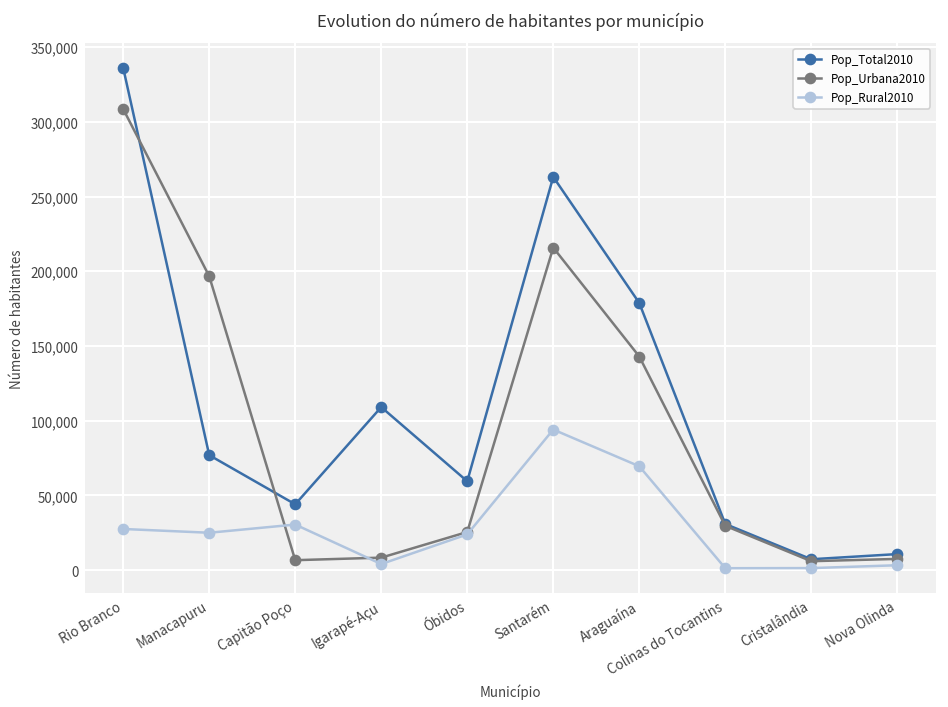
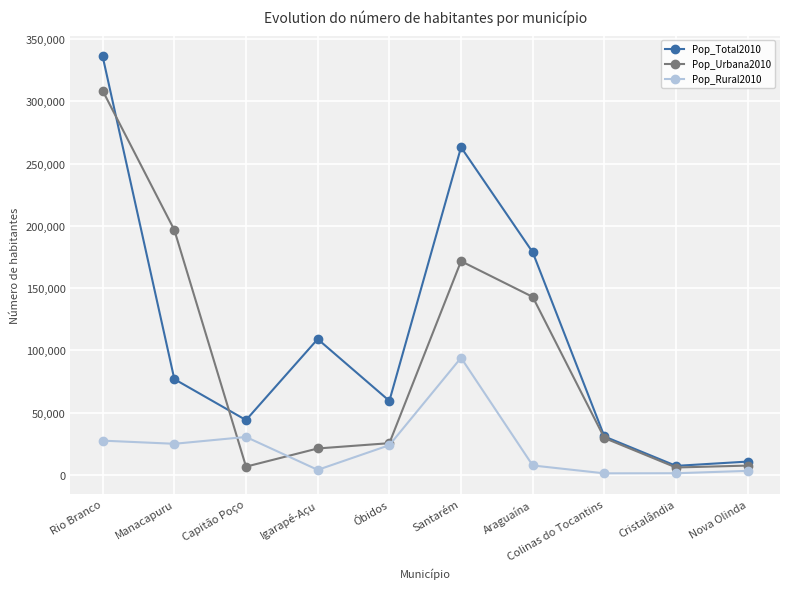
  {
    "Pop_Total2010": {
      "Rio Branco": "336,000",
      "Manacapuru": "77,000",
      "Capitão Poço": "44,000",
      "Igarapé-Açu": "109,000",
      "Óbidos": "59,000",
      "Santarém": "263,000",
      "Araguaína": "179,000",
      "Nova Olinda": "11,000"
    },
    "Pop_Urbana2010": {
      "Rio Branco": "309,000",
      "Manacapuru": "197,000",
      "Capitão Poço": "7,000",
-     "Igarapé-Açu": "8,000",
-     "Santarém": "216,000",
+     "Igarapé-Açu": "21,000",
+     "Santarém": "172,000",
      "Araguaína": "143,000",
      "Nova Olinda": "7,000"
    },
    "Pop_Rural2010": {
      "Rio Branco": "27,000",
      "Manacapuru": "25,000",
      "Capitão Poço": "30,000",
      "Igarapé-Açu": "4,000",
      "Santarém": "94,000",
-     "Araguaína": "69,000",
+     "Araguaína": "8,000",
      "Colinas do Tocantins": "1,000",
      "Cristalândia": "1,000",
      "Nova Olinda": "3,000"
    }
  }
